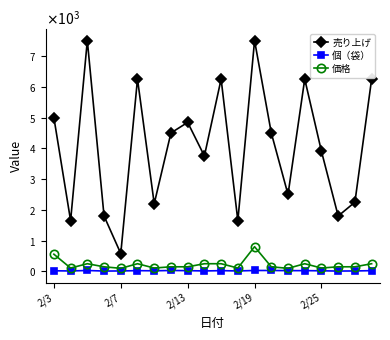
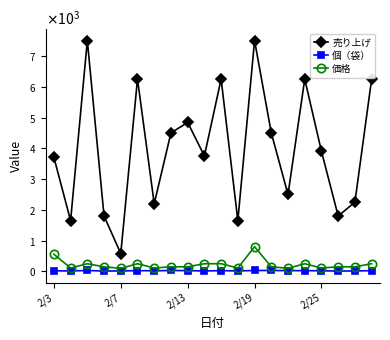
  {
    "売り上げ": {
-     "2/3": 5000,
+     "2/3": 3700,
      "2/7": 600,
      "2/13": 4800,
      "2/19": 7500,
      "2/25": 3900
    },
    "個（袋）": {
      "2/3": 0,
      "2/7": 0,
      "2/13": 0,
      "2/19": 0,
      "2/25": 0
    },
    "価格": {
      "2/3": 600,
      "2/7": 100,
      "2/13": 200,
      "2/19": 800,
      "2/25": 100
    }
  }
